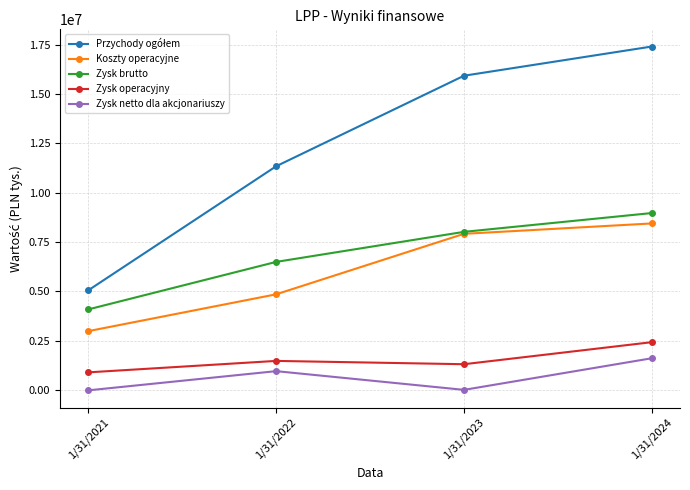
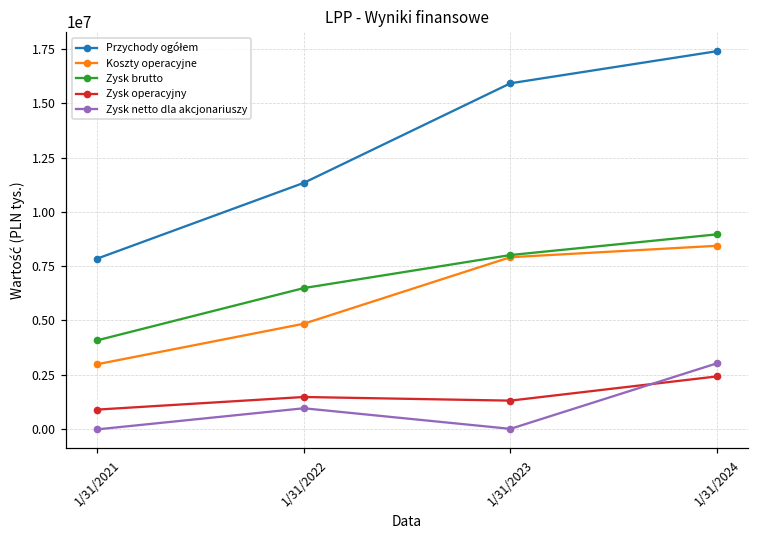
  {
    "Przychody ogółem": {
-     "1/31/2021": 5100000,
+     "1/31/2021": 7800000,
      "1/31/2022": 11300000,
      "1/31/2023": 15900000,
      "1/31/2024": 17400000
    },
    "Koszty operacyjne": {
      "1/31/2021": 3000000,
      "1/31/2022": 4800000,
      "1/31/2024": 8400000
    },
    "Zysk brutto": {
      "1/31/2021": 4100000,
      "1/31/2022": 6500000,
      "1/31/2024": 9000000
    },
    "Zysk operacyjny": {
      "1/31/2021": 900000,
      "1/31/2022": 1500000,
      "1/31/2023": 1300000,
      "1/31/2024": 2400000
    },
    "Zysk netto dla akcjonariuszy": {
      "1/31/2021": 0,
      "1/31/2022": 1000000,
      "1/31/2023": 0,
-     "1/31/2024": 1600000
+     "1/31/2024": 3000000
    }
  }
